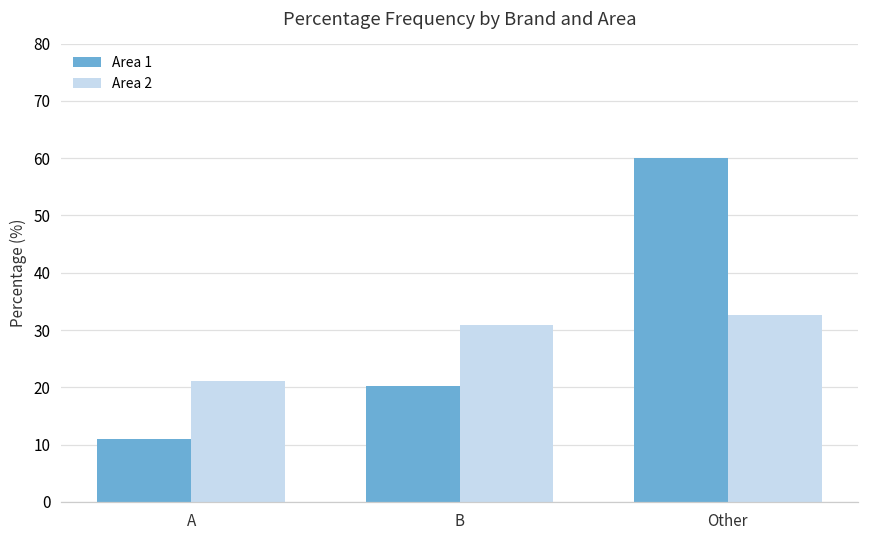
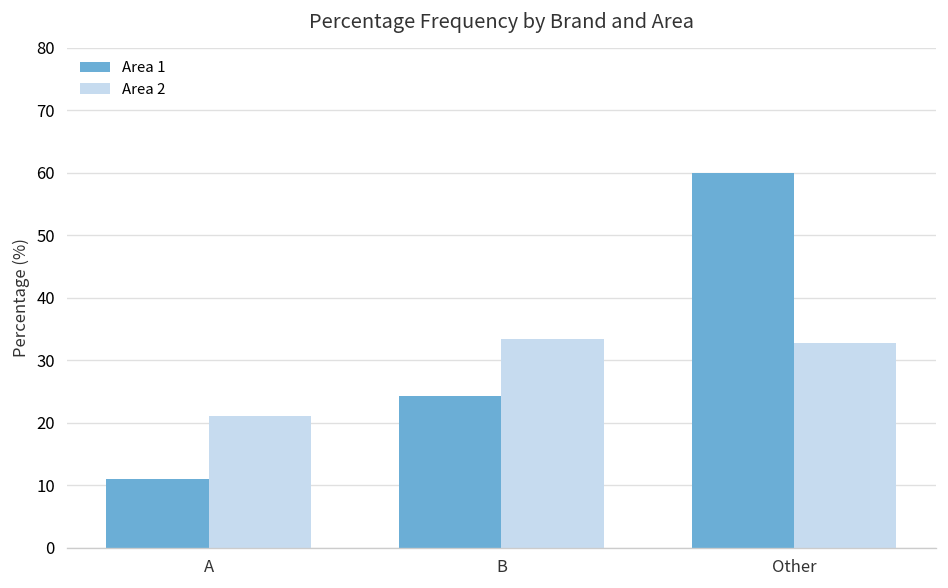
  {
    "Area 1": {
      "A": 11,
-     "B": 20,
+     "B": 24,
      "Other": 60
    },
    "Area 2": {
      "A": 21,
-     "B": 31,
+     "B": 33,
      "Other": 33
    }
  }
